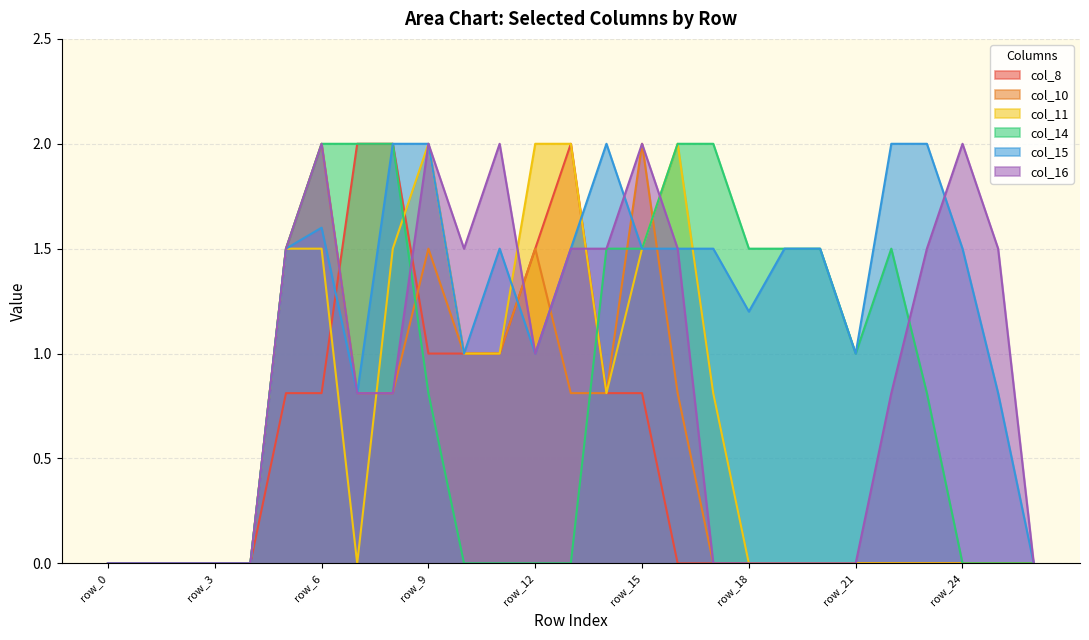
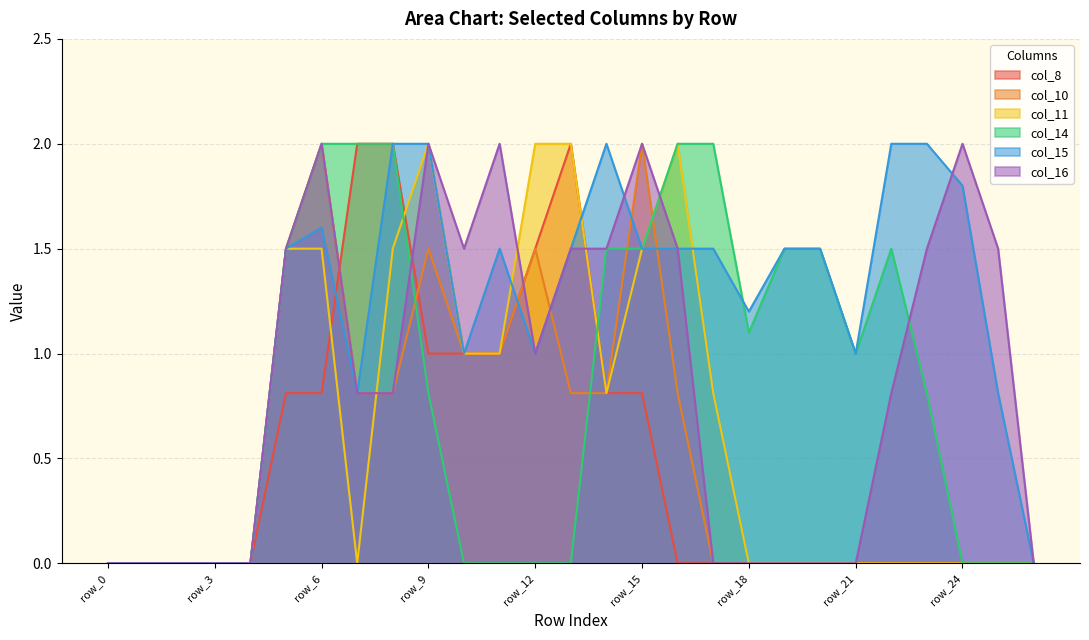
  {
    "col_11": {
      "row_6": 1.5,
      "row_12": 2.0
    },
    "col_14": {
      "row_9": 0.8,
      "row_12": 0.0,
-     "row_18": 1.5
+     "row_18": 1.1
    },
    "col_15": {
      "row_6": 1.6,
      "row_18": 1.2,
-     "row_24": 1.5
+     "row_24": 1.8
    },
    "col_16": {
      "row_24": 2.0
    }
  }
